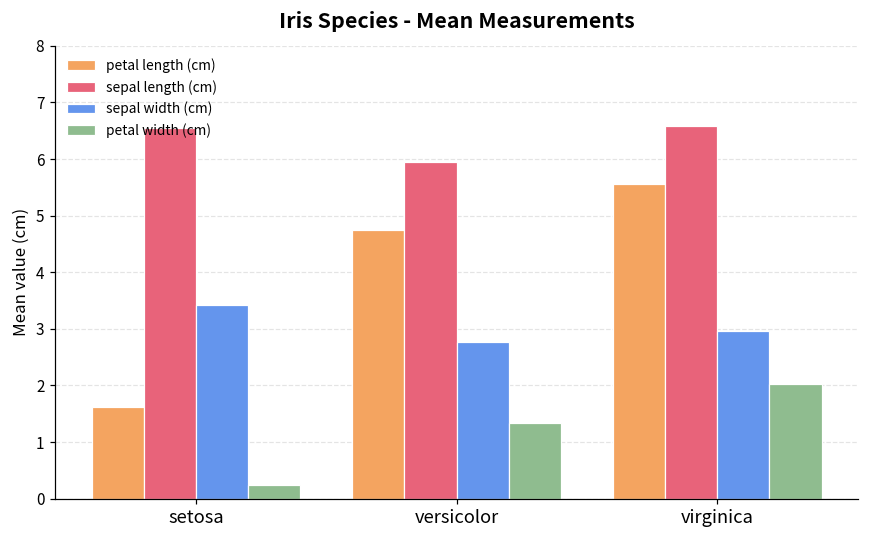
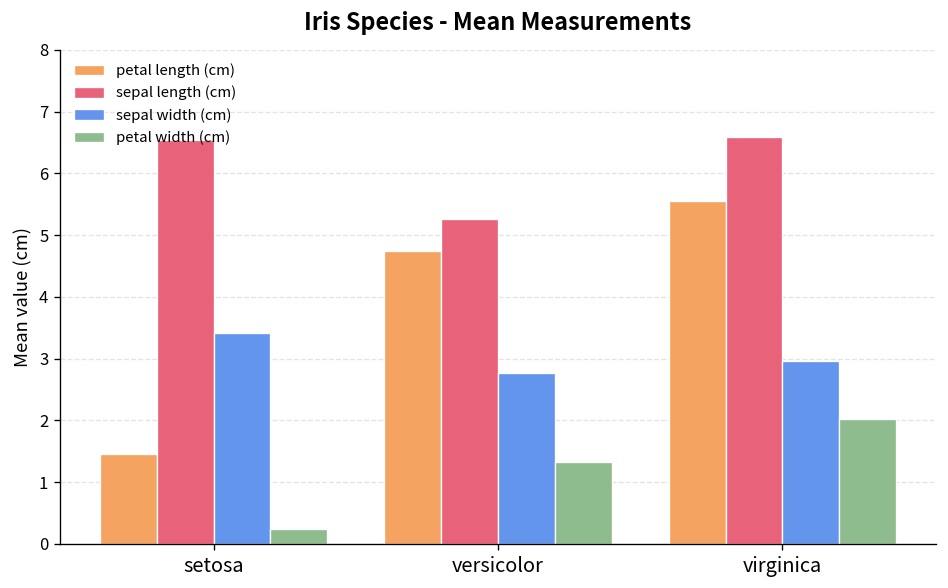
  {
    "petal length (cm)": {
-     "setosa": 1.6,
+     "setosa": 1.5,
      "versicolor": 4.7,
      "virginica": 5.6
    },
    "sepal length (cm)": {
      "setosa": 6.5,
-     "versicolor": 5.9,
+     "versicolor": 5.3,
      "virginica": 6.6
    },
    "sepal width (cm)": {
      "setosa": 3.4,
      "versicolor": 2.8,
      "virginica": 3.0
    },
    "petal width (cm)": {
      "setosa": 0.2,
      "versicolor": 1.3,
      "virginica": 2.0
    }
  }
